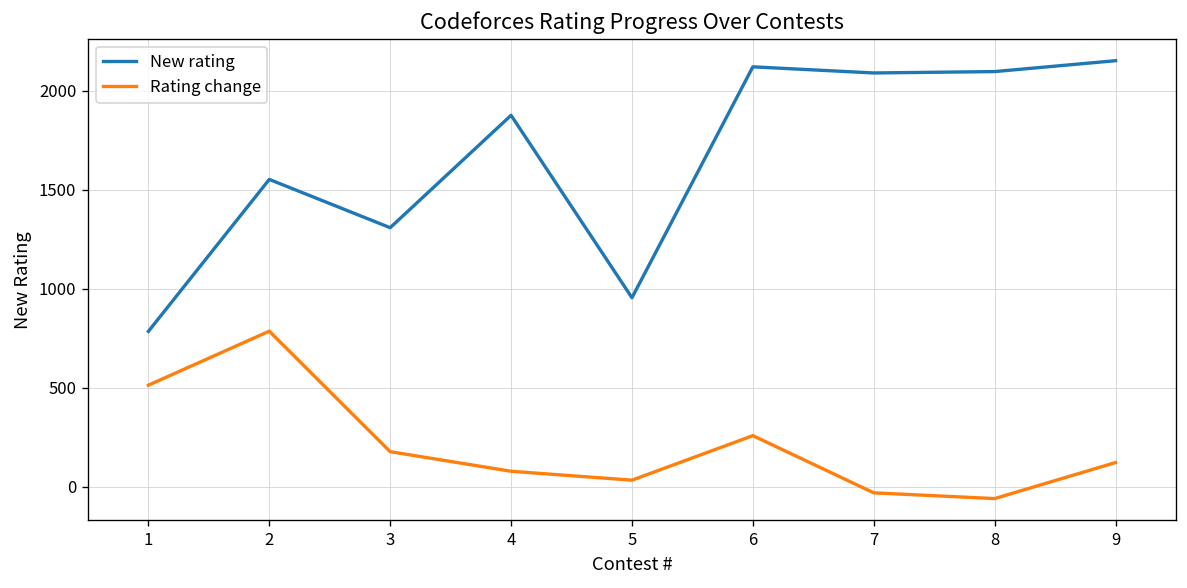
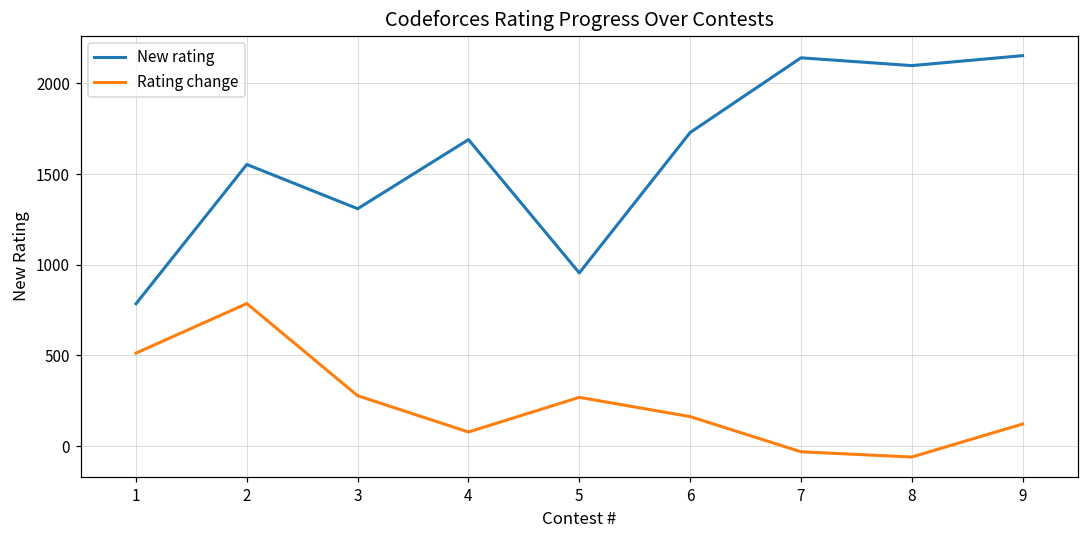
  {
    "New rating": {
      "1": 790,
      "2": 1550,
      "3": 1310,
-     "4": 1880,
+     "4": 1690,
      "5": 960,
-     "6": 2120,
-     "7": 2090,
+     "6": 1730,
+     "7": 2140,
      "8": 2100,
      "9": 2150
    },
    "Rating change": {
      "1": 510,
      "2": 790,
-     "3": 180,
+     "3": 280,
      "4": 80,
-     "5": 30,
-     "6": 260,
+     "5": 270,
+     "6": 160,
      "7": -30,
      "8": -60,
      "9": 120
    }
  }
